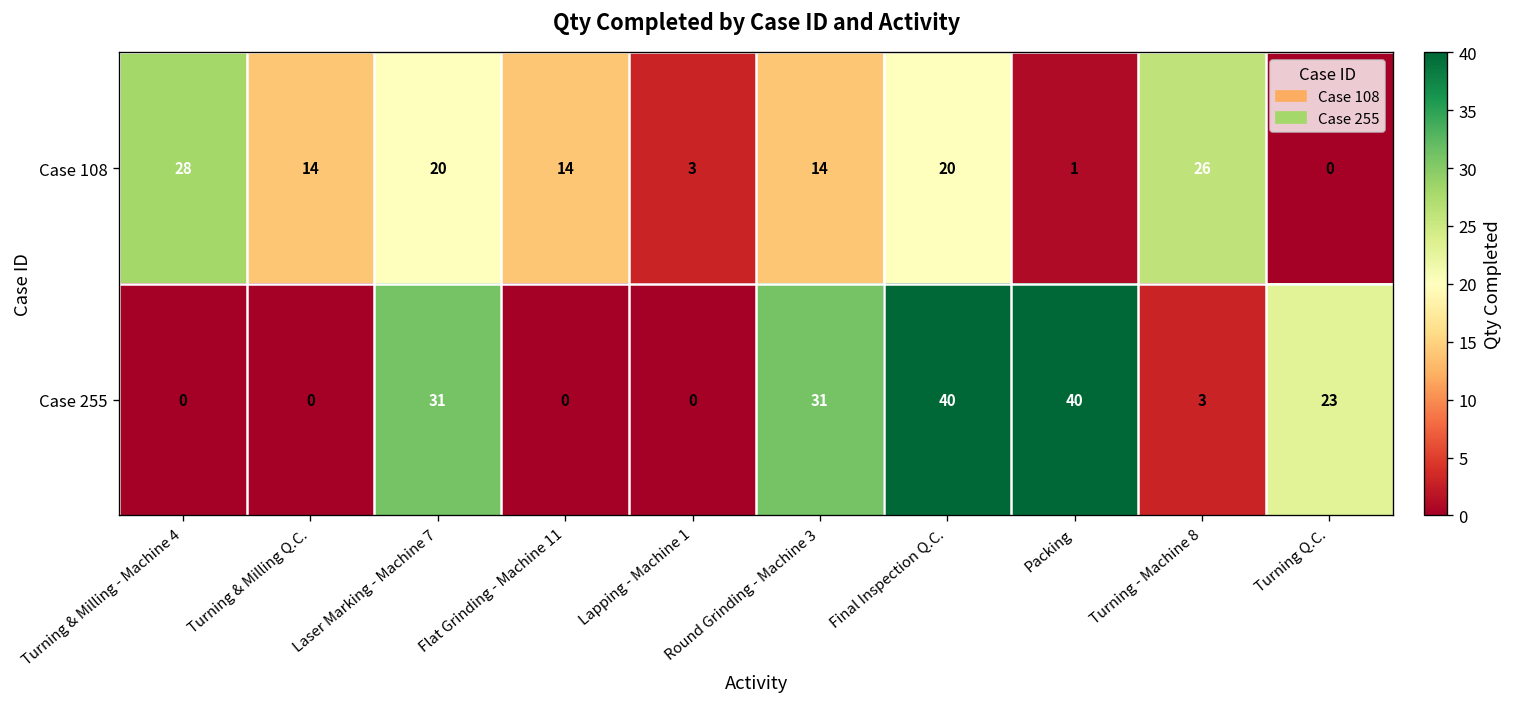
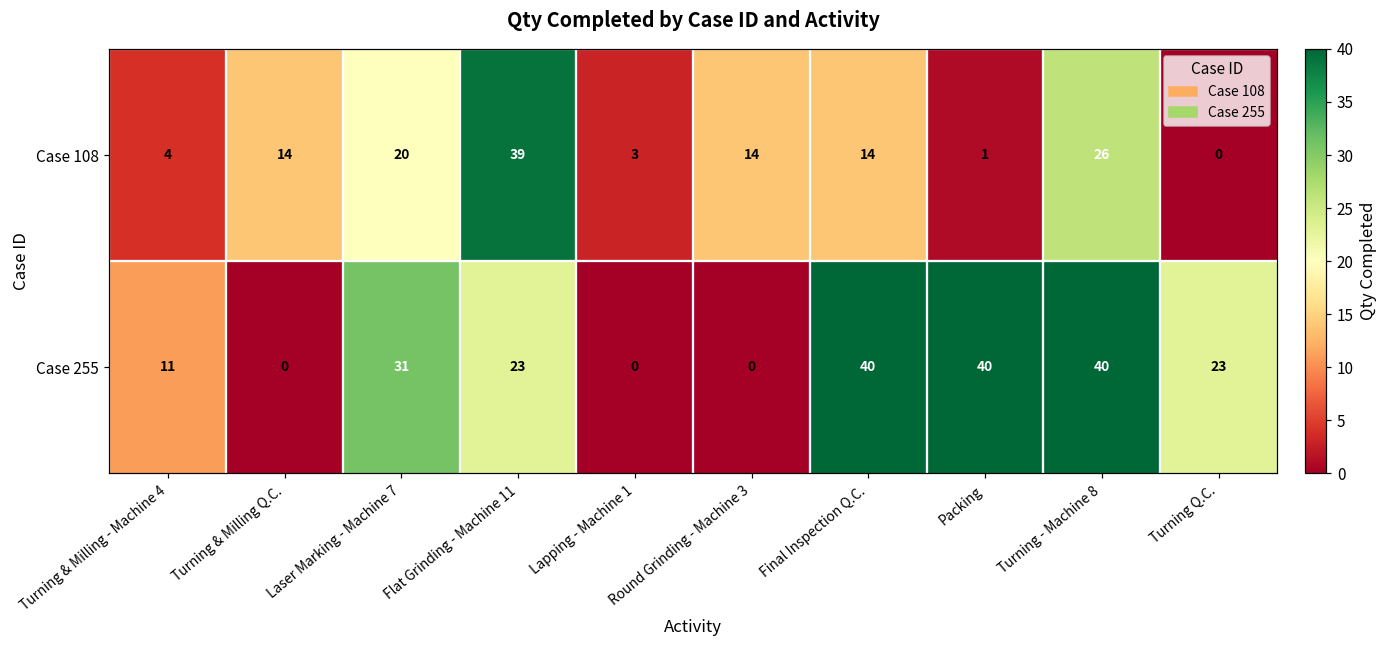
  {
    "Case 108": {
-     "Turning & Milling - Machine 4": 28,
+     "Turning & Milling - Machine 4": 4,
      "Turning & Milling Q.C.": 14,
      "Laser Marking - Machine 7": 20,
-     "Flat Grinding - Machine 11": 14,
+     "Flat Grinding - Machine 11": 39,
      "Lapping - Machine 1": 3,
      "Round Grinding - Machine 3": 14,
-     "Final Inspection Q.C.": 20,
+     "Final Inspection Q.C.": 14,
      "Packing": 1,
      "Turning - Machine 8": 26,
      "Turning Q.C.": 0
    },
    "Case 255": {
-     "Turning & Milling - Machine 4": 0,
+     "Turning & Milling - Machine 4": 11,
      "Turning & Milling Q.C.": 0,
      "Laser Marking - Machine 7": 31,
-     "Flat Grinding - Machine 11": 0,
+     "Flat Grinding - Machine 11": 23,
      "Lapping - Machine 1": 0,
-     "Round Grinding - Machine 3": 31,
+     "Round Grinding - Machine 3": 0,
      "Final Inspection Q.C.": 40,
      "Packing": 40,
-     "Turning - Machine 8": 3,
+     "Turning - Machine 8": 40,
      "Turning Q.C.": 23
    }
  }
